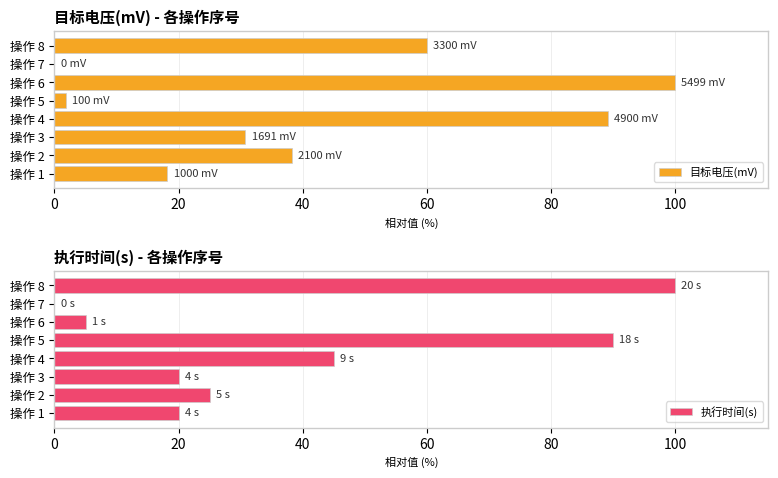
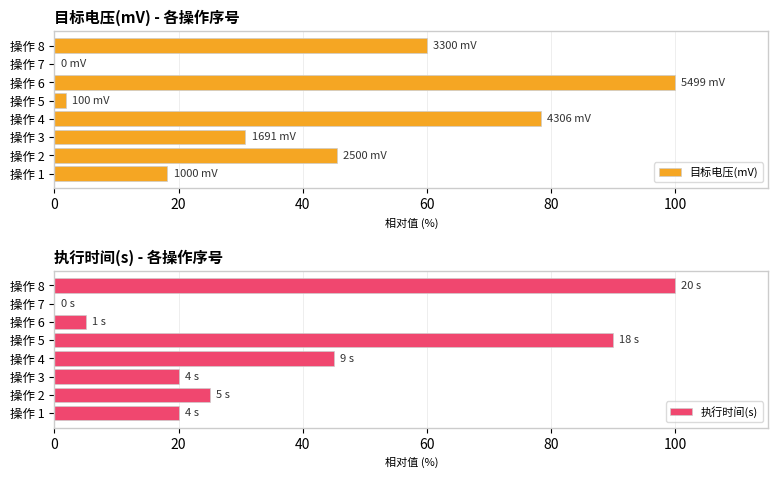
  {
    "目标电压(mV) - 各操作序号": {
      "操作 7": 0,
-     "操作 4": 4900,
-     "操作 2": 2100
+     "操作 4": 4306,
+     "操作 2": 2500
    },
    "执行时间(s) - 各操作序号": {
      "操作 7": 0
    }
  }
